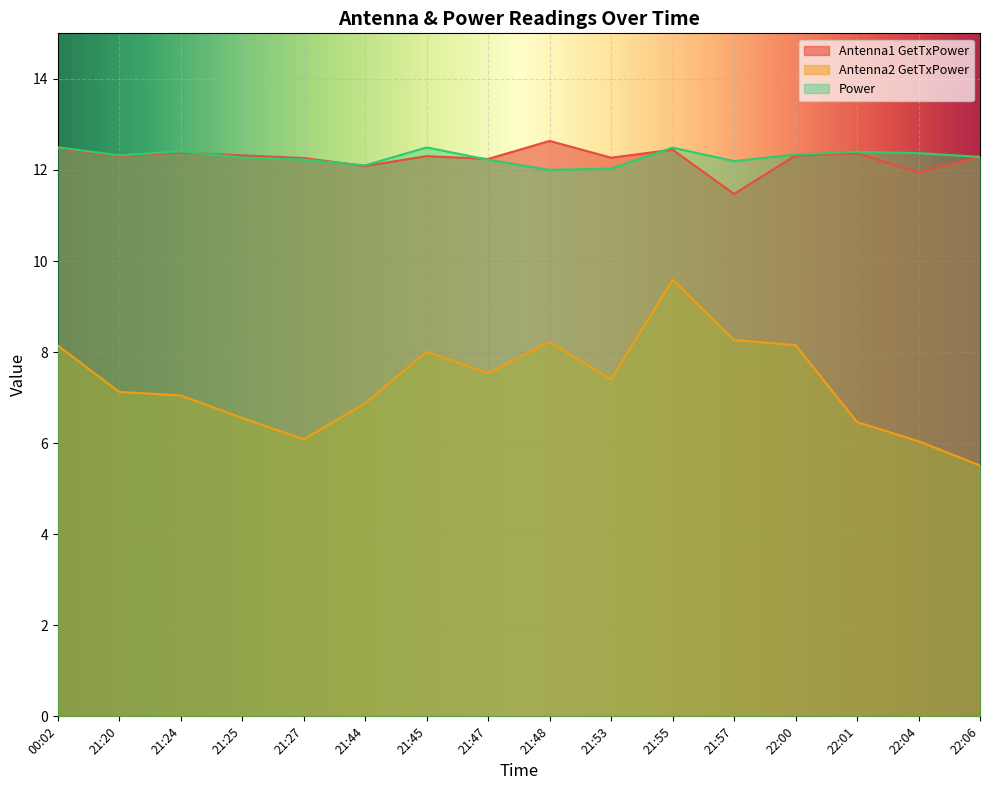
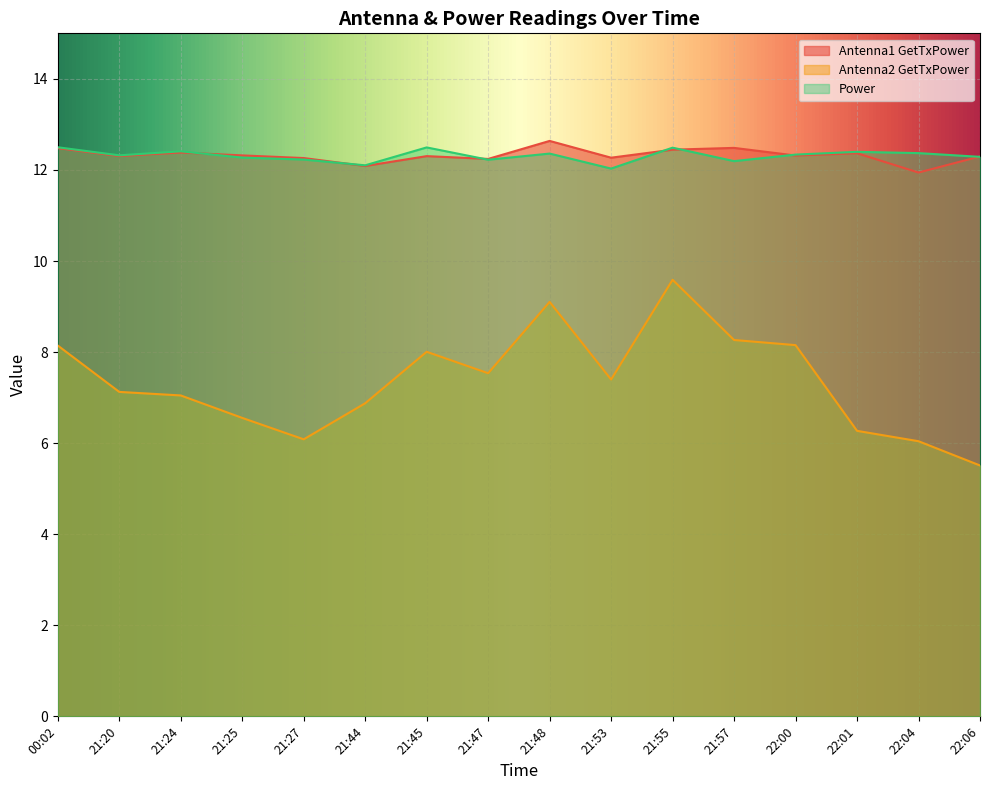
  {
    "Antenna1 GetTxPower": {
      "21:45": 12.3,
      "21:48": 12.6,
      "21:53": 12.3,
-     "21:57": 11.5,
+     "21:57": 12.5,
      "22:04": 11.9
    },
    "Antenna2 GetTxPower": {
      "00:02": 8.1,
      "21:20": 7.1,
      "21:24": 7.0,
      "21:25": 6.6,
      "21:27": 6.1,
      "21:44": 6.9,
      "21:45": 8.0,
      "21:47": 7.5,
-     "21:48": 8.2,
+     "21:48": 9.1,
      "21:53": 7.4,
      "21:55": 9.6,
      "21:57": 8.3,
      "22:00": 8.2,
-     "22:01": 6.5,
+     "22:01": 6.3,
      "22:04": 6.0,
      "22:06": 5.5
    },
    "Power": {
      "21:45": 12.5,
-     "21:48": 12.0,
+     "21:48": 12.4,
      "21:53": 12.0,
      "21:57": 12.2,
      "22:04": 12.4
    }
  }
